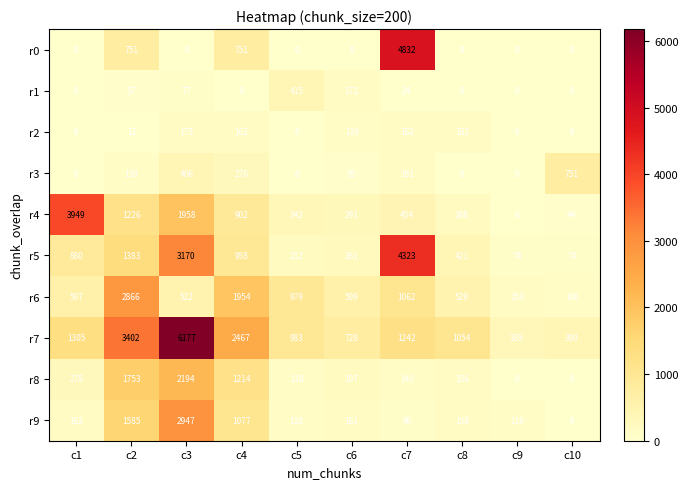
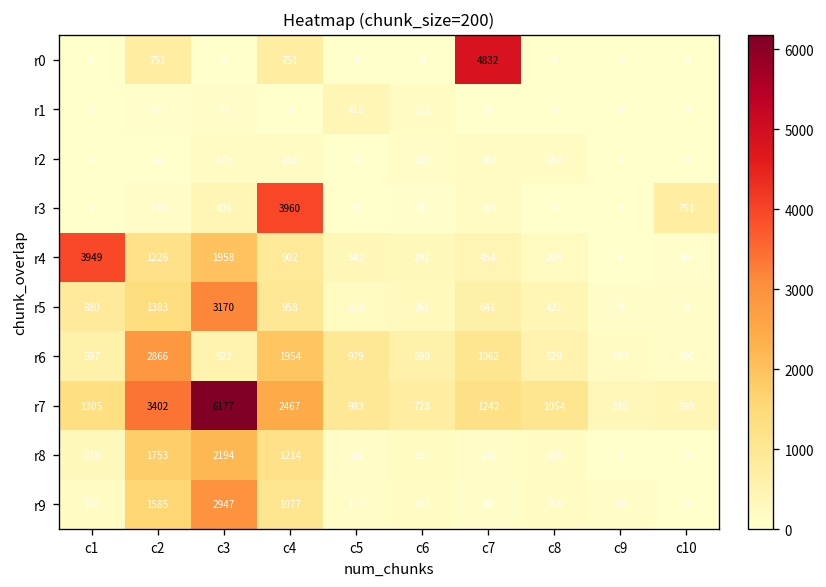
  {
    "r0": {
      "c1": 0,
      "c2": 751,
      "c3": 0,
      "c4": 751,
      "c5": 0,
      "c6": 0,
      "c7": 4832,
      "c8": 0,
      "c9": 0,
      "c10": 0
    },
    "r1": {
      "c1": 0,
      "c2": 57,
      "c3": 77,
      "c4": 0,
      "c5": 415,
      "c6": 172,
      "c7": 24,
      "c8": 0,
      "c9": 0,
      "c10": 0
    },
    "r2": {
      "c1": 0,
      "c2": 12,
      "c3": 175,
      "c4": 162,
      "c5": 0,
      "c6": 110,
      "c7": 162,
      "c8": 162,
      "c9": 0,
      "c10": 0
    },
    "r3": {
      "c1": 0,
      "c2": 130,
      "c3": 406,
-     "c4": 276,
+     "c4": 3960,
      "c5": 0,
      "c6": 35,
      "c7": 181,
      "c8": 0,
      "c9": 0,
      "c10": 751
    },
    "r4": {
      "c1": 3949,
      "c2": 1226,
      "c3": 1958,
      "c4": 902,
      "c5": 342,
      "c6": 291,
      "c7": 454,
      "c8": 208,
      "c9": 6,
      "c10": 44
    },
    "r5": {
      "c1": 880,
      "c2": 1383,
      "c3": 3170,
      "c4": 958,
      "c5": 212,
      "c6": 261,
-     "c7": 4323,
+     "c7": 641,
      "c8": 421,
      "c9": 74,
      "c10": 74
    },
    "r6": {
      "c1": 597,
      "c2": 2866,
      "c3": 522,
      "c4": 1954,
      "c5": 979,
      "c6": 599,
      "c7": 1062,
      "c8": 529,
      "c9": 153,
      "c10": 100
    },
    "r7": {
      "c1": 1305,
      "c2": 3402,
      "c3": 6177,
      "c4": 2467,
      "c5": 983,
      "c6": 728,
      "c7": 1242,
      "c8": 1054,
      "c9": 335,
      "c10": 390
    },
    "r8": {
      "c1": 278,
      "c2": 1753,
      "c3": 2194,
      "c4": 1214,
      "c5": 110,
      "c6": 197,
      "c7": 141,
      "c8": 156,
      "c9": 0,
      "c10": 0
    },
    "r9": {
      "c1": 162,
      "c2": 1585,
      "c3": 2947,
      "c4": 1077,
      "c5": 118,
      "c6": 161,
      "c7": 90,
      "c8": 158,
      "c9": 119,
      "c10": 0
    }
  }
